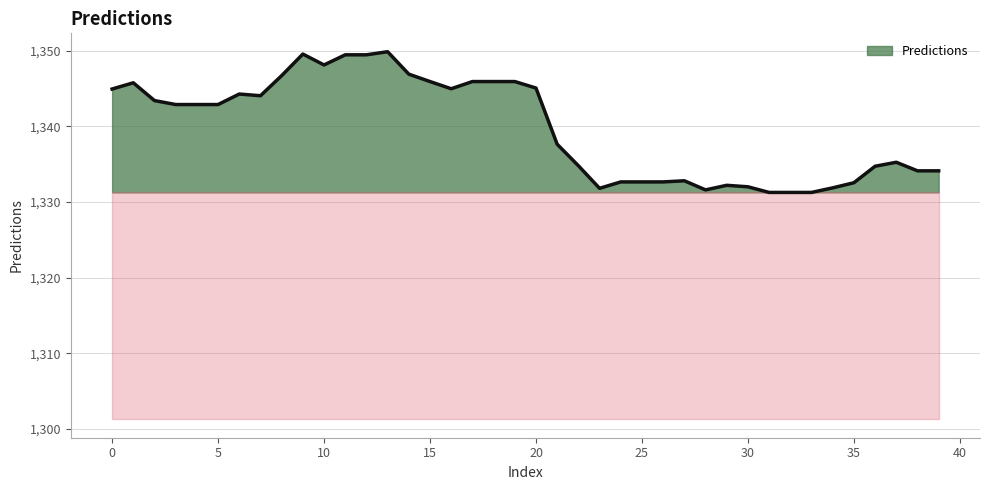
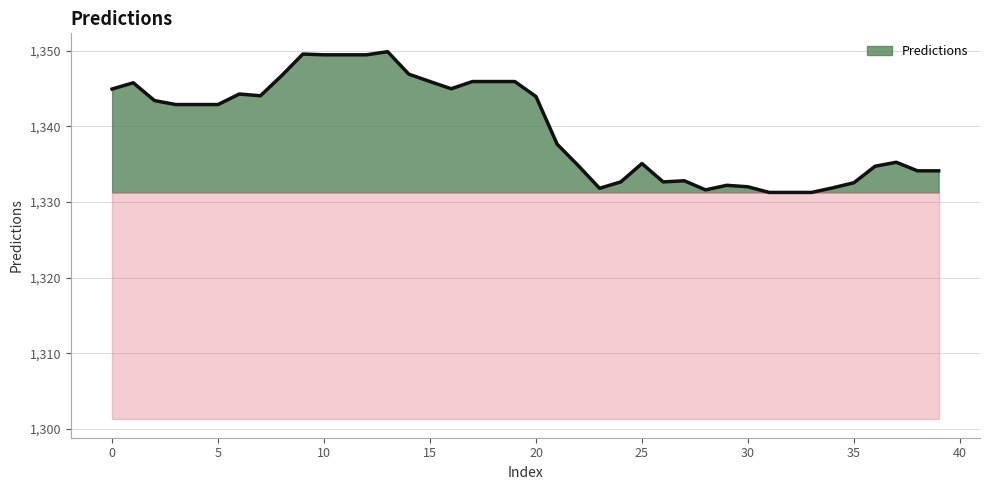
  {
    "Predictions": {
      "0": "1,345",
      "5": "1,343",
-     "10": "1,348",
+     "10": "1,349",
      "15": "1,346",
-     "20": "1,345",
-     "25": "1,333",
+     "20": "1,344",
+     "25": "1,335",
      "30": "1,332",
      "35": "1,333"
    }
  }
